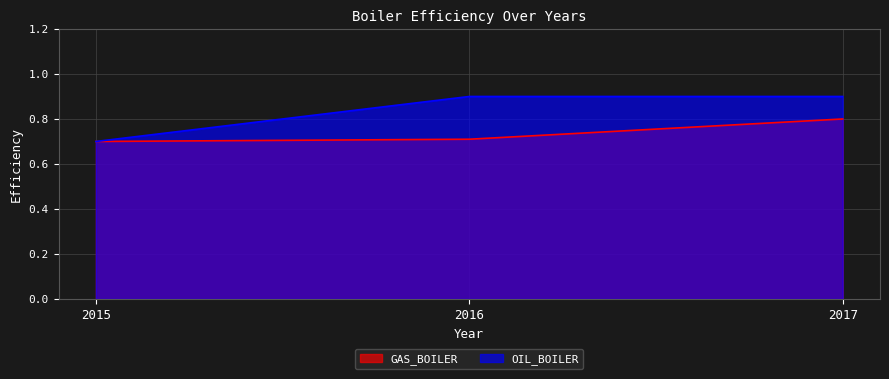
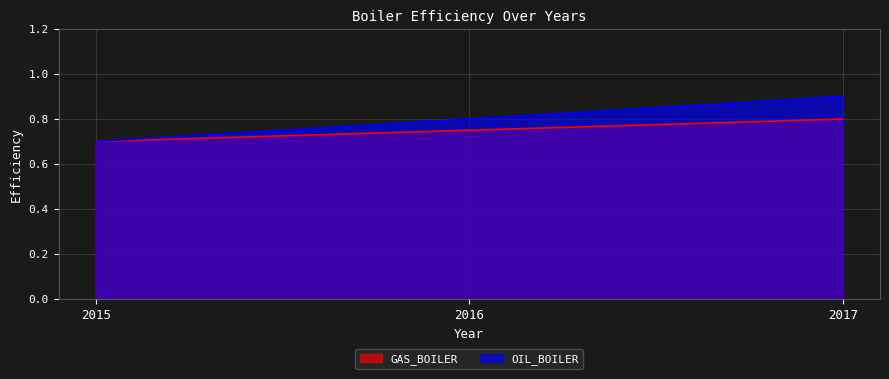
  {
    "GAS_BOILER": {
-     "2016": 0.71,
+     "2016": 0.75,
      "2017": 0.80
    },
    "OIL_BOILER": {
-     "2016": 0.9,
+     "2016": 0.8,
      "2017": 0.9
    }
  }
